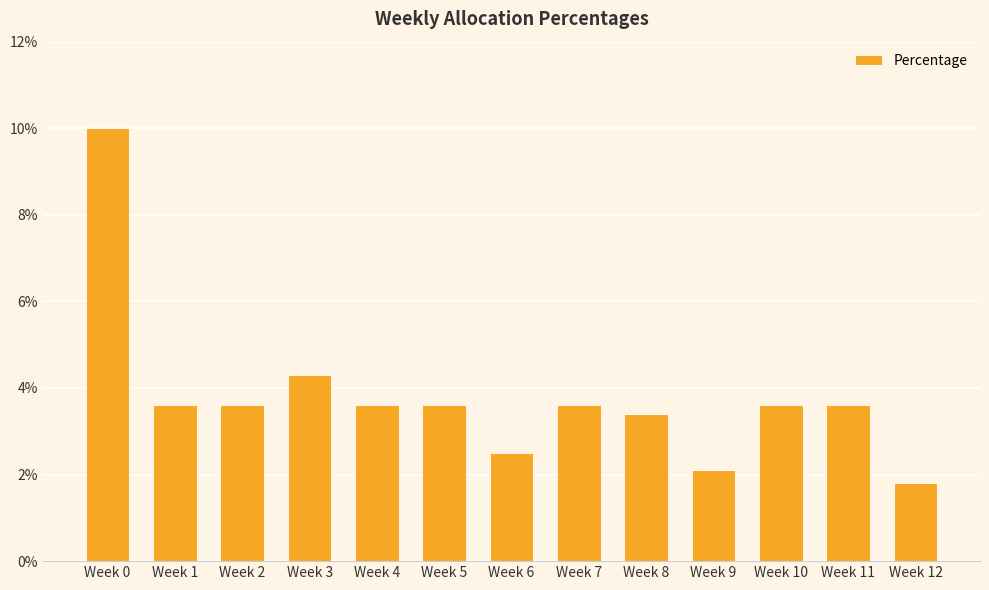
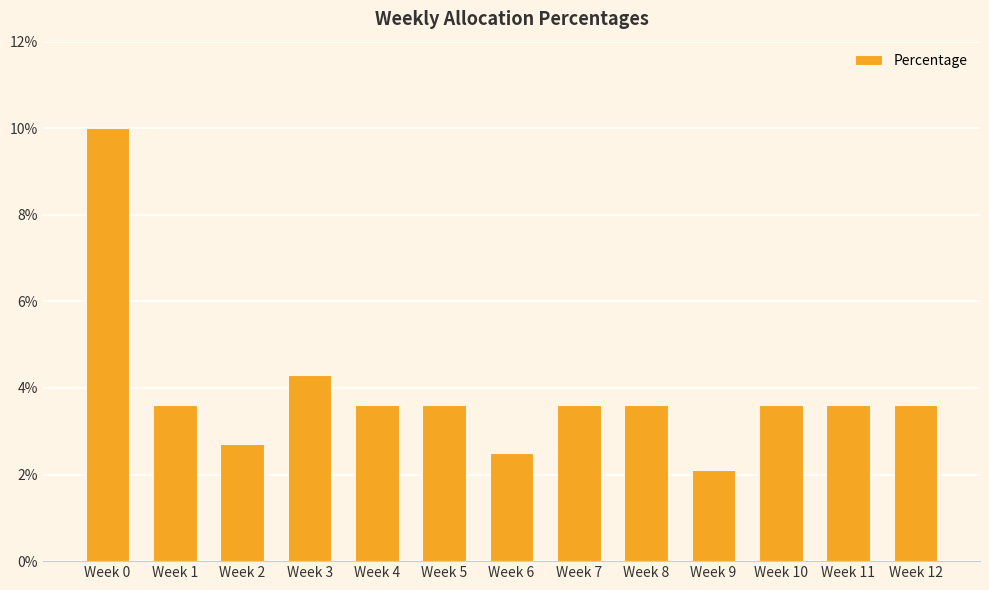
  {
    "Week 0": "10.0%",
    "Week 1": "3.6%",
-   "Week 2": "3.6%",
+   "Week 2": "2.7%",
    "Week 3": "4.3%",
    "Week 4": "3.6%",
    "Week 5": "3.6%",
    "Week 6": "2.5%",
    "Week 7": "3.6%",
-   "Week 8": "3.4%",
+   "Week 8": "3.6%",
    "Week 9": "2.1%",
    "Week 10": "3.6%",
    "Week 11": "3.6%",
-   "Week 12": "1.8%"
+   "Week 12": "3.6%"
  }
